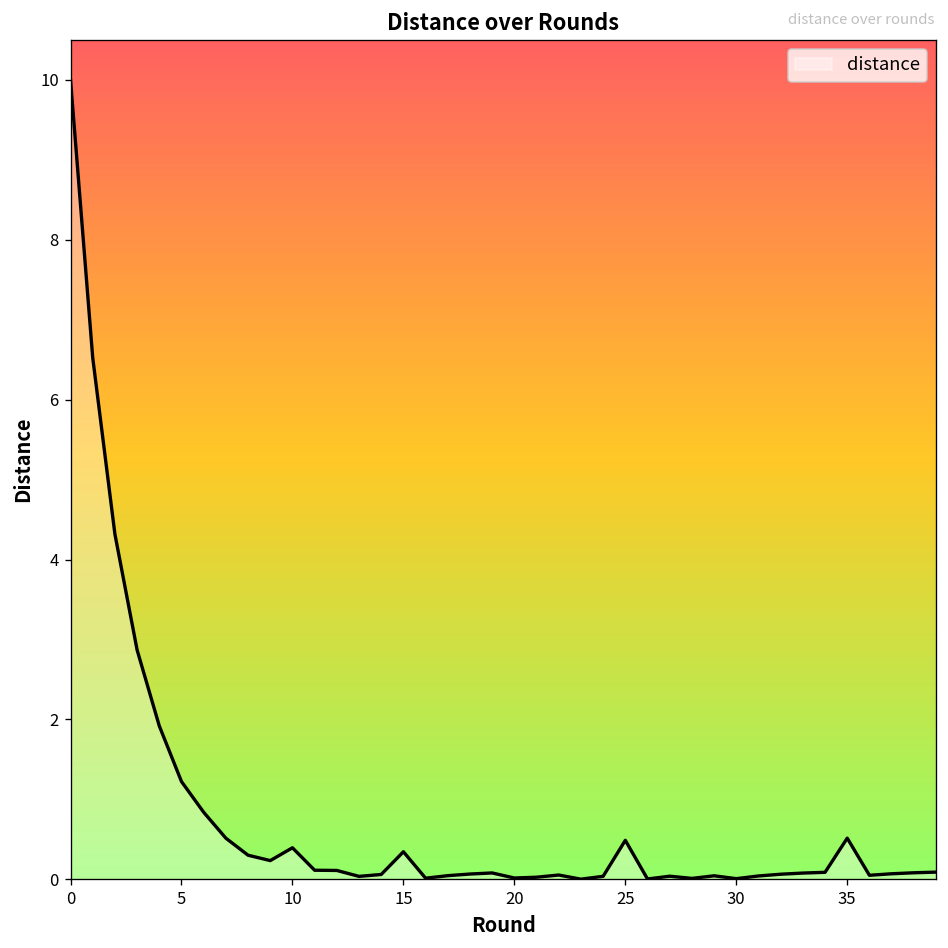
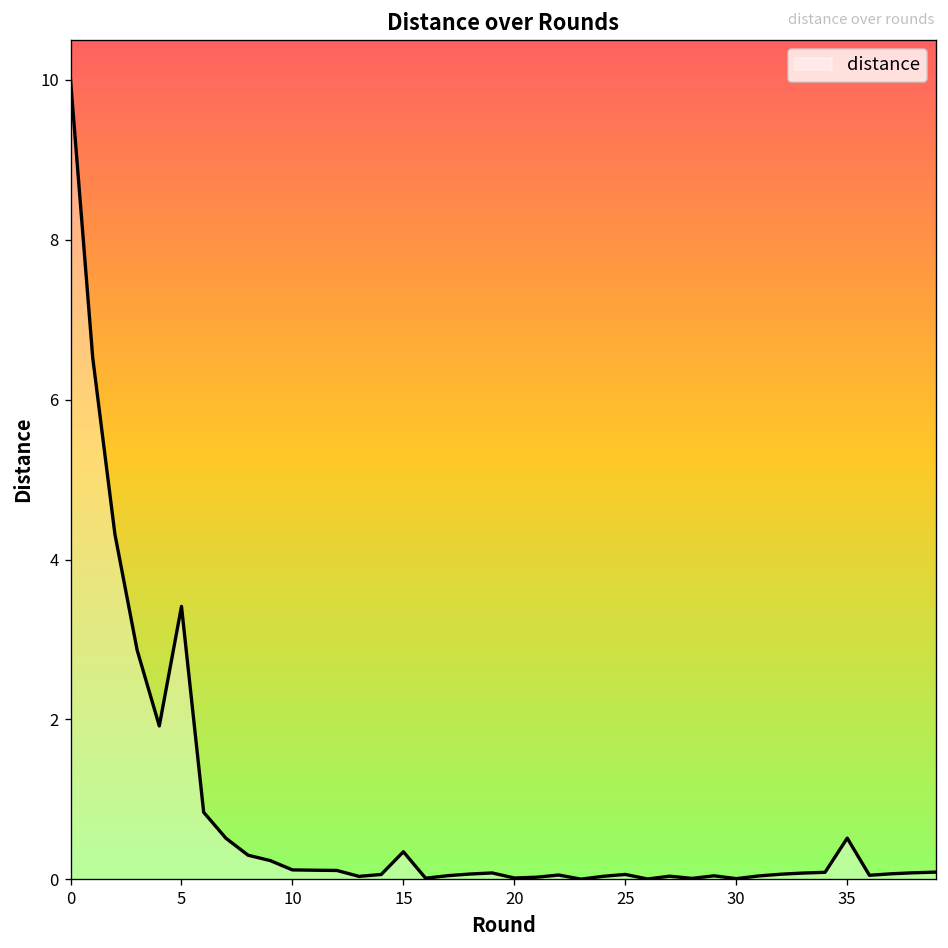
  {
    "0": 10.0,
-   "5": 1.2,
-   "10": 0.4,
+   "5": 3.4,
+   "10": 0.1,
    "15": 0.3,
    "20": 0.0,
-   "25": 0.5,
+   "25": 0.1,
    "30": 0.0,
    "35": 0.5
  }
